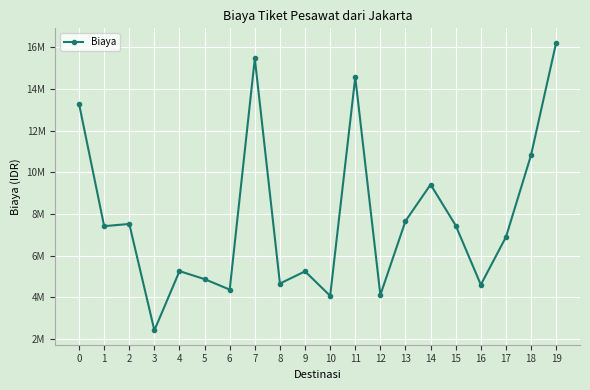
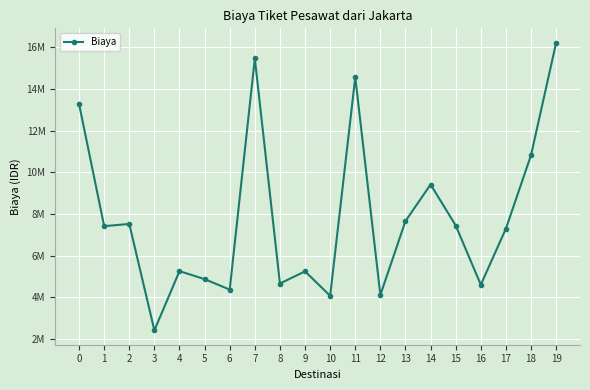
  {
    "0": 13300000,
    "1": 7400000,
    "2": 7500000,
    "3": 2400000,
    "4": 5300000,
    "5": 4900000,
    "6": 4400000,
    "7": 15500000,
    "8": 4700000,
    "9": 5200000,
    "10": 4100000,
    "11": 14600000,
    "12": 4100000,
    "13": 7700000,
    "14": 9400000,
    "15": 7400000,
    "16": 4600000,
-   "17": 6900000,
+   "17": 7300000,
    "18": 10800000,
    "19": 16200000
  }
